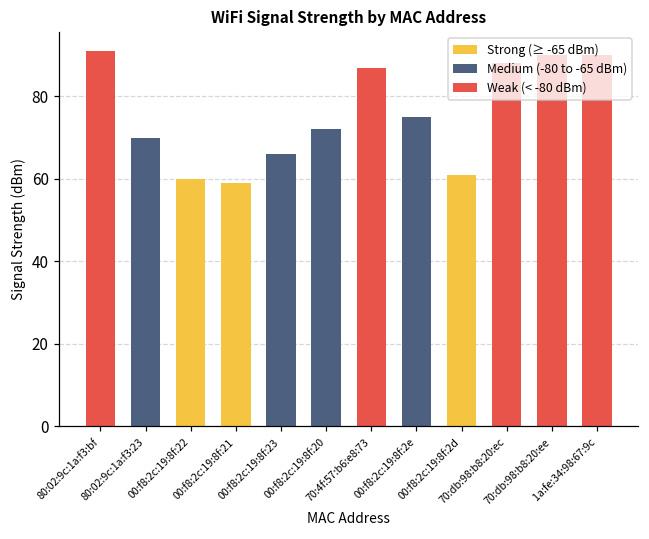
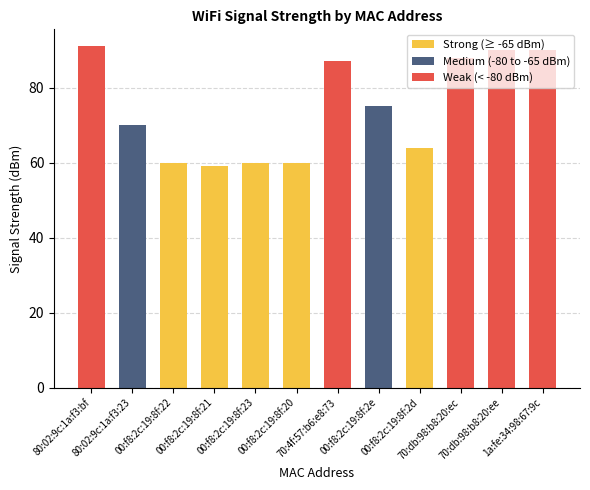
  {
    "80:02:9c:1a:f3:bf": 91,
    "80:02:9c:1a:f3:23": 70,
    "00:f8:2c:19:8f:22": 60,
    "00:f8:2c:19:8f:21": 59,
-   "00:f8:2c:19:8f:23": 66,
-   "00:f8:2c:19:8f:20": 72,
+   "00:f8:2c:19:8f:23": 60,
+   "00:f8:2c:19:8f:20": 60,
    "70:4f:57:b6:e8:73": 87,
    "00:f8:2c:19:8f:2e": 75,
-   "00:f8:2c:19:8f:2d": 61
+   "00:f8:2c:19:8f:2d": 64
  }
